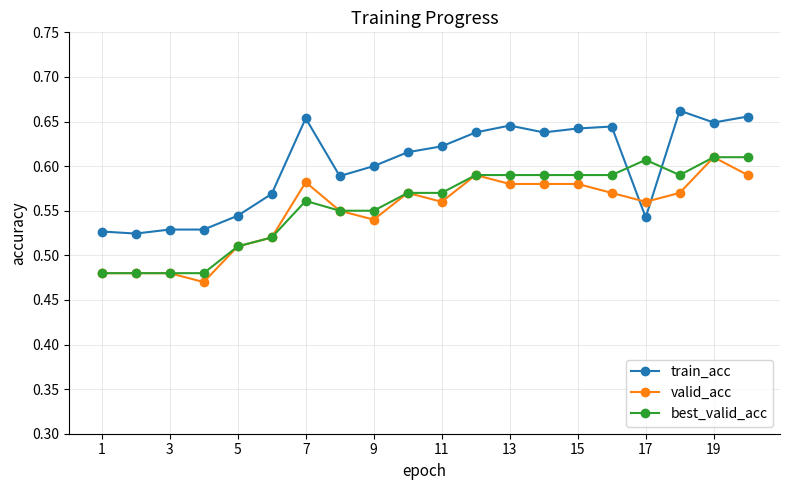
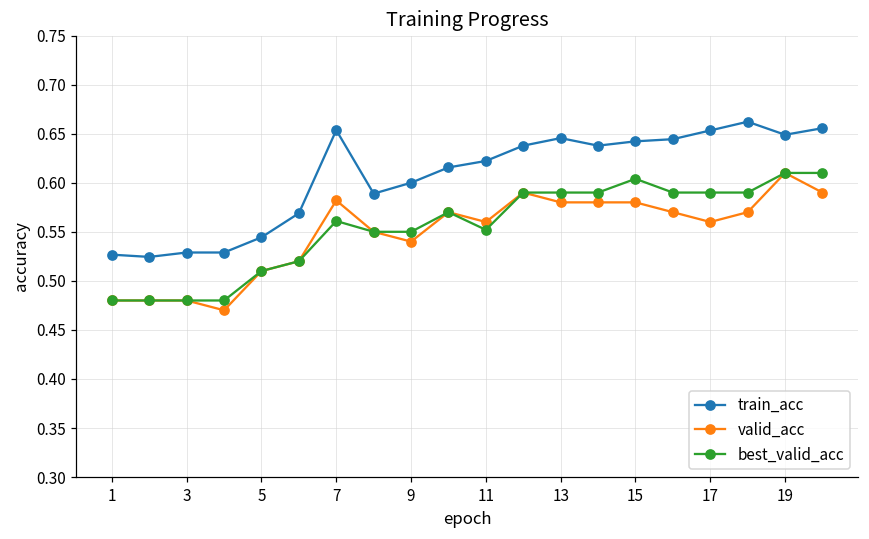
  {
    "train_acc": {
      "1": 0.53,
      "3": 0.53,
      "5": 0.54,
      "7": 0.65,
      "9": 0.60,
      "11": 0.62,
      "13": 0.65,
      "15": 0.64,
-     "17": 0.54,
+     "17": 0.65,
      "19": 0.65
    },
    "valid_acc": {
      "7": 0.58,
      "9": 0.54,
      "11": 0.56,
      "13": 0.58,
      "15": 0.58,
      "17": 0.56
    },
    "best_valid_acc": {
      "7": 0.56,
      "9": 0.55,
-     "11": 0.57,
+     "11": 0.55,
      "13": 0.59,
-     "15": 0.59,
-     "17": 0.61
+     "15": 0.60,
+     "17": 0.59
    }
  }
